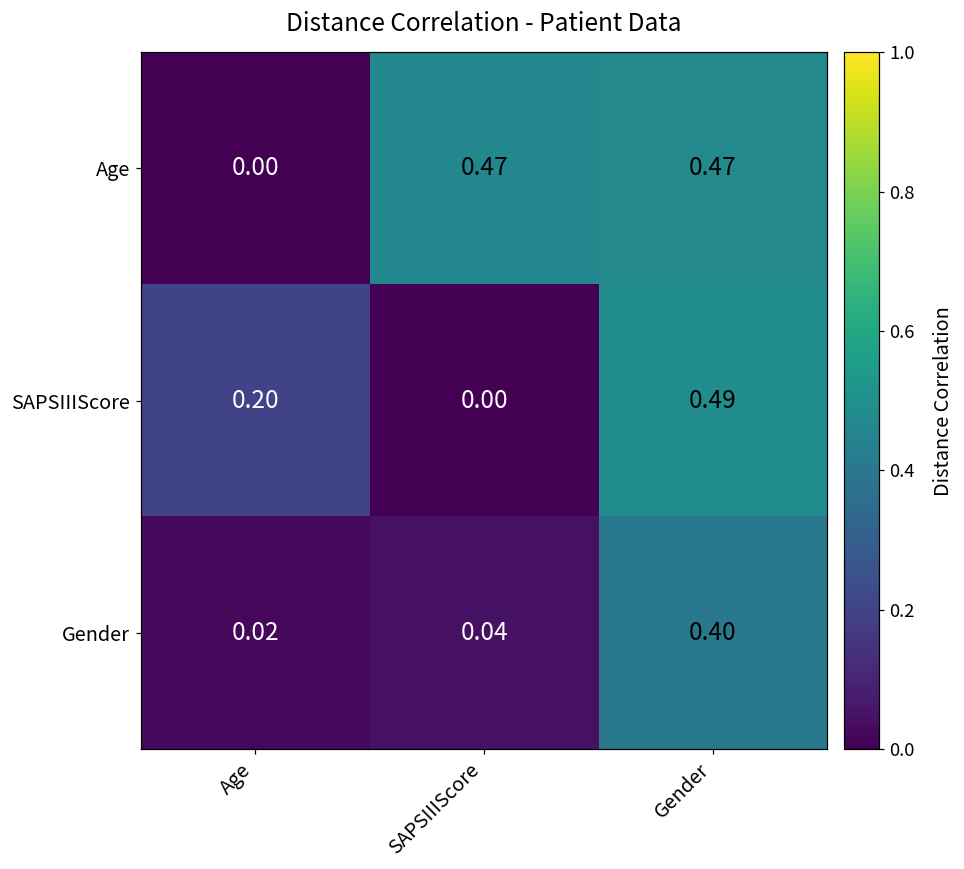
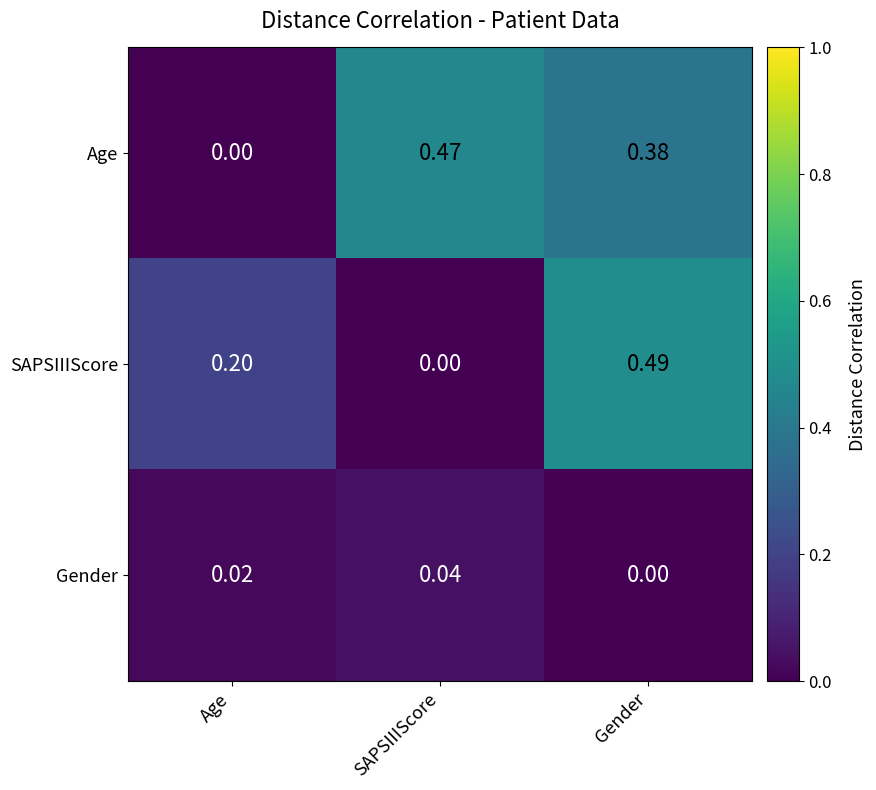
  {
    "Age": {
      "Age": 0.00,
      "SAPSIIIScore": 0.47,
-     "Gender": 0.47
+     "Gender": 0.38
    },
    "SAPSIIIScore": {
      "Age": 0.20,
      "SAPSIIIScore": 0.00,
      "Gender": 0.49
    },
    "Gender": {
      "Age": 0.02,
      "SAPSIIIScore": 0.04,
-     "Gender": 0.40
+     "Gender": 0.00
    }
  }
